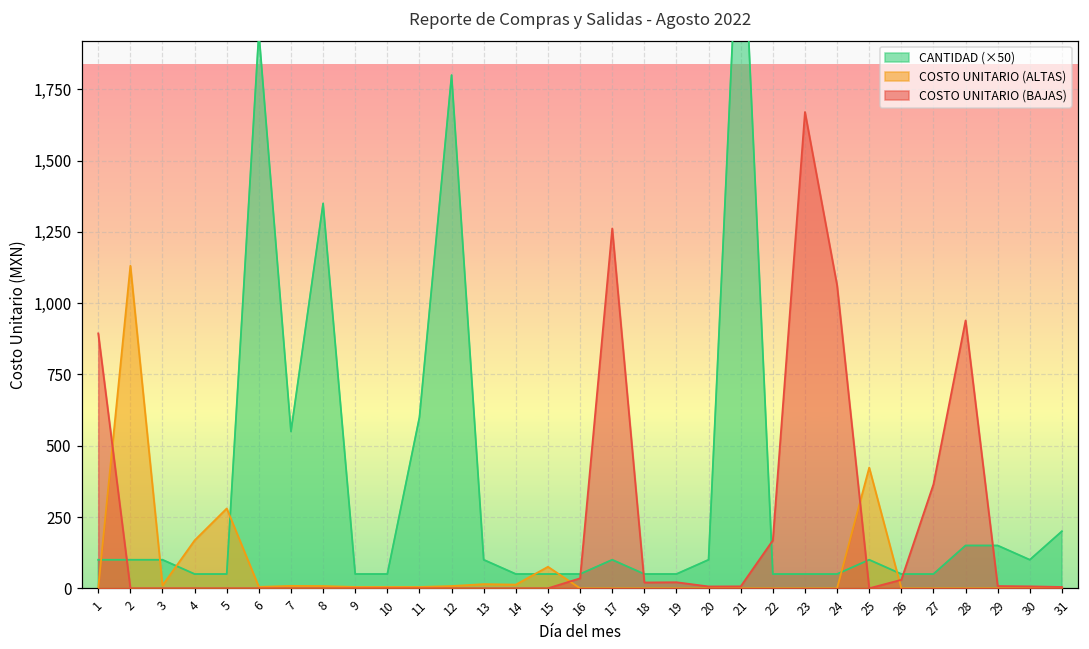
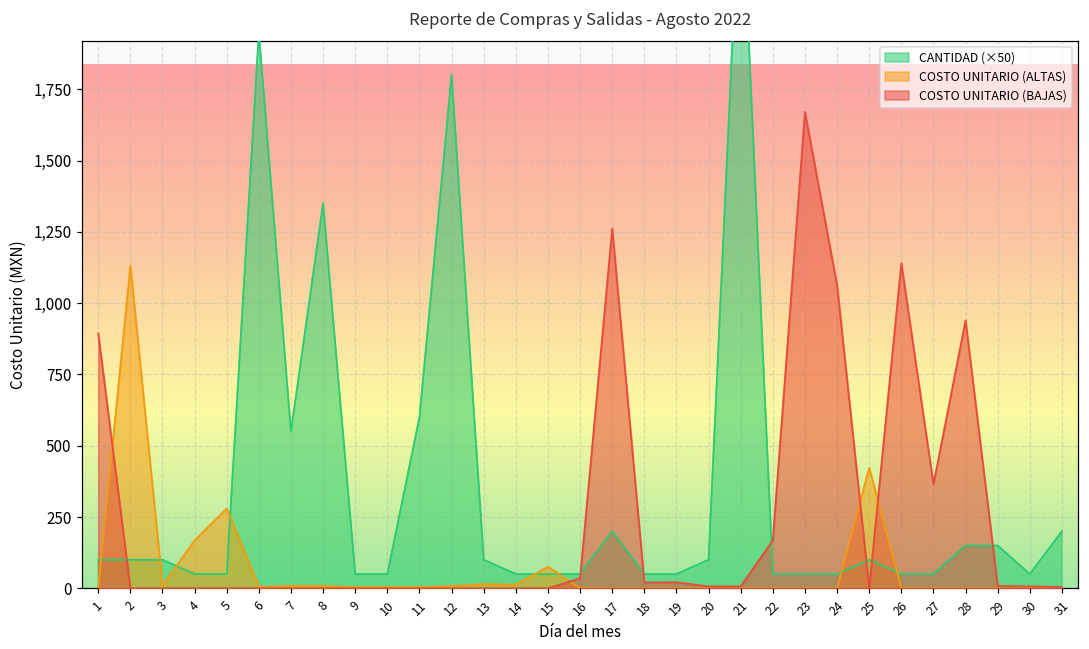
  {
    "CANTIDAD (×50)": {
      "1": "100",
      "2": "100",
      "3": "100",
      "4": "50",
      "5": "50",
      "7": "550",
      "8": "1,350",
      "9": "50",
      "10": "50",
      "11": "600",
      "12": "1,800",
      "13": "100",
      "14": "50",
      "15": "50",
      "16": "50",
-     "17": "100",
+     "17": "200",
      "18": "50",
      "19": "50",
      "20": "100",
      "22": "50",
      "23": "50",
      "24": "50",
      "25": "100",
      "26": "50",
      "27": "50",
      "28": "150",
      "29": "150",
-     "30": "100",
+     "30": "50",
      "31": "200"
    },
    "COSTO UNITARIO (ALTAS)": {
      "1": "0",
      "2": "1,130",
      "3": "10",
      "4": "170",
      "5": "280",
      "13": "10",
      "14": "10",
      "15": "80",
      "16": "0",
      "17": "0",
      "18": "0",
      "19": "0",
      "22": "0",
      "23": "0",
      "24": "0",
      "25": "420",
      "26": "0",
      "27": "0",
      "28": "0"
    },
    "COSTO UNITARIO (BAJAS)": {
      "1": "890",
      "2": "0",
      "3": "0",
      "4": "0",
      "5": "0",
      "13": "0",
      "14": "0",
      "15": "0",
      "16": "40",
      "17": "1,260",
      "18": "20",
      "19": "20",
      "22": "170",
      "23": "1,670",
      "24": "1,060",
      "25": "0",
-     "26": "30",
+     "26": "1,140",
      "27": "360",
      "28": "940"
    }
  }
